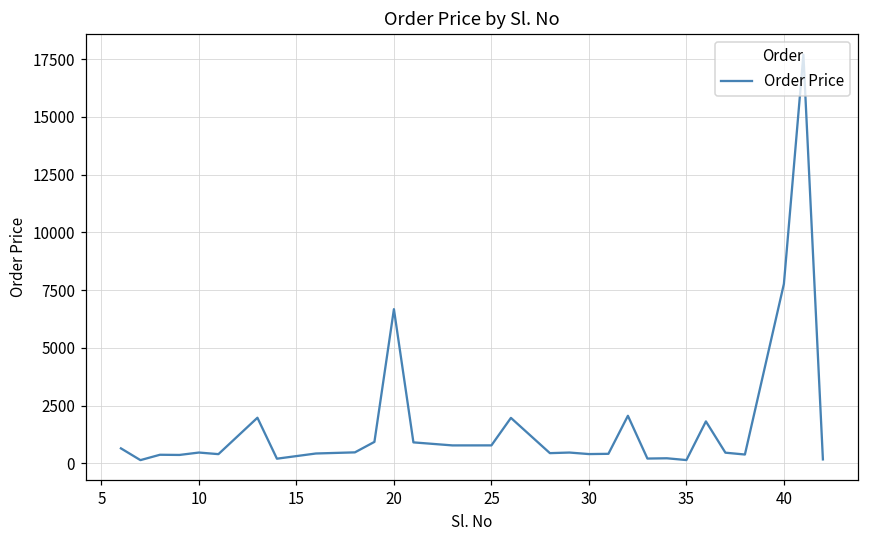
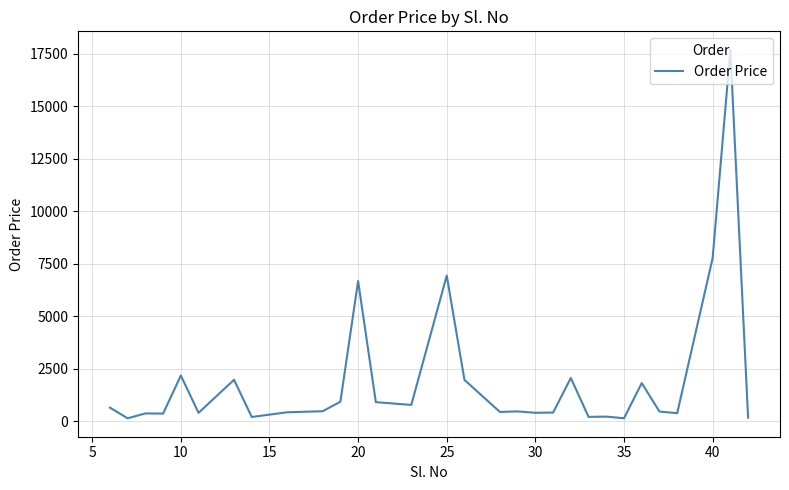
  {
-   "10": 500,
+   "10": 2200,
    "20": 6700,
-   "25": 800,
+   "25": 6900,
    "30": 400,
    "35": 100,
    "40": 7800
  }
